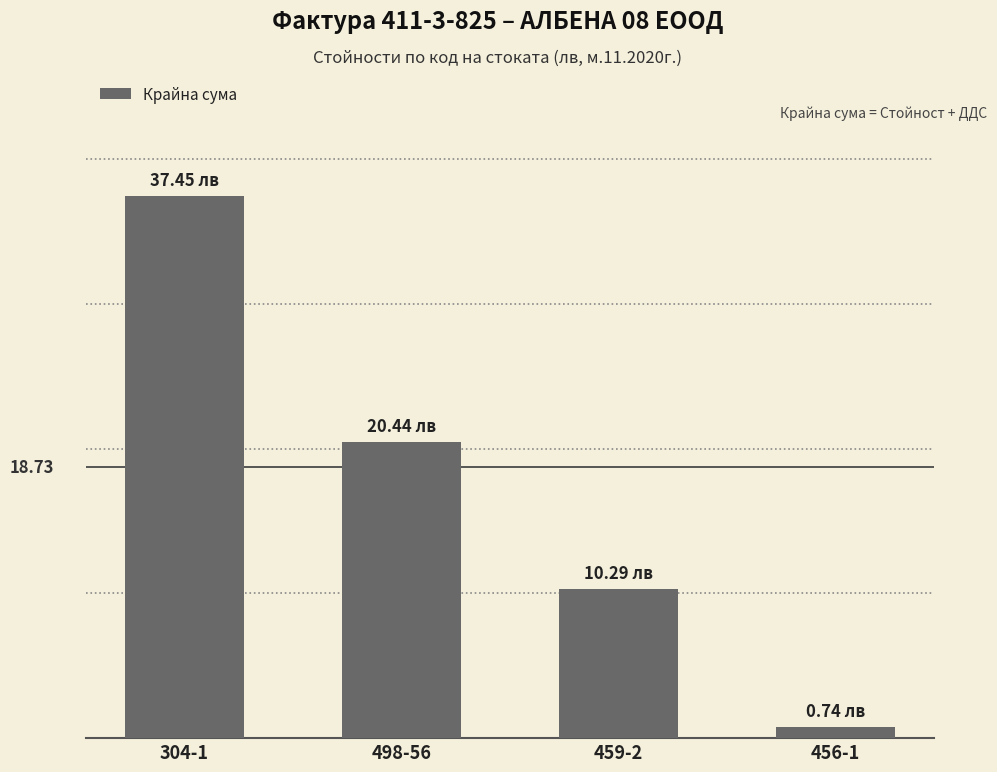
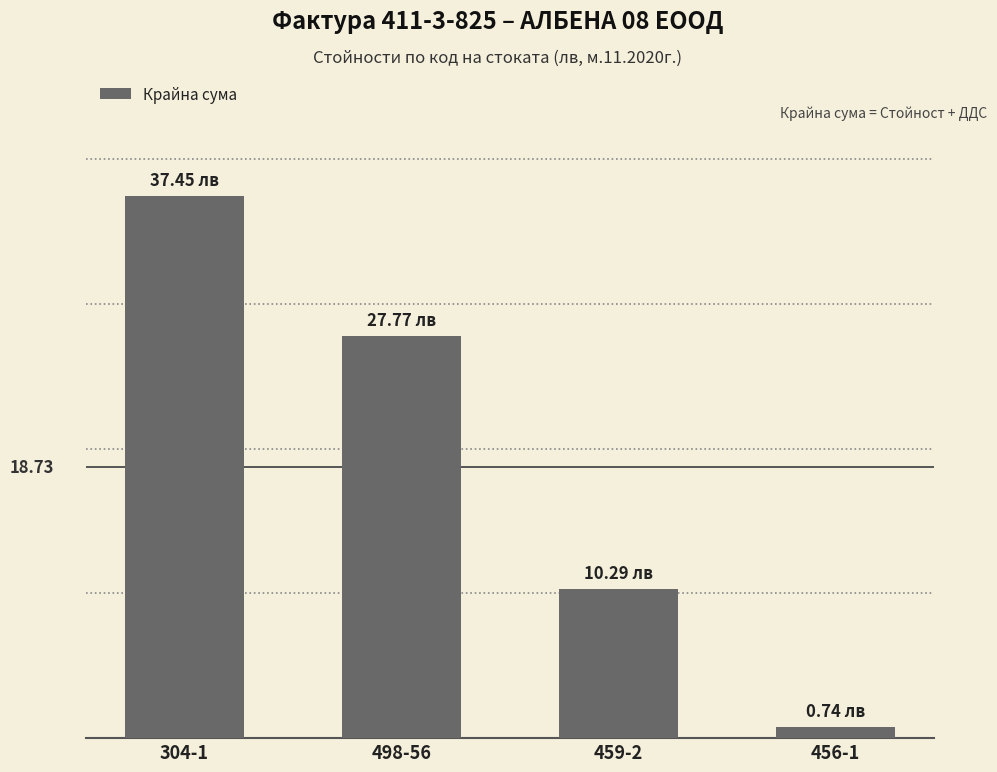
  {
    "304-1": 37.45,
-   "498-56": 20.44,
+   "498-56": 27.77,
    "459-2": 10.29,
    "456-1": 0.74
  }
